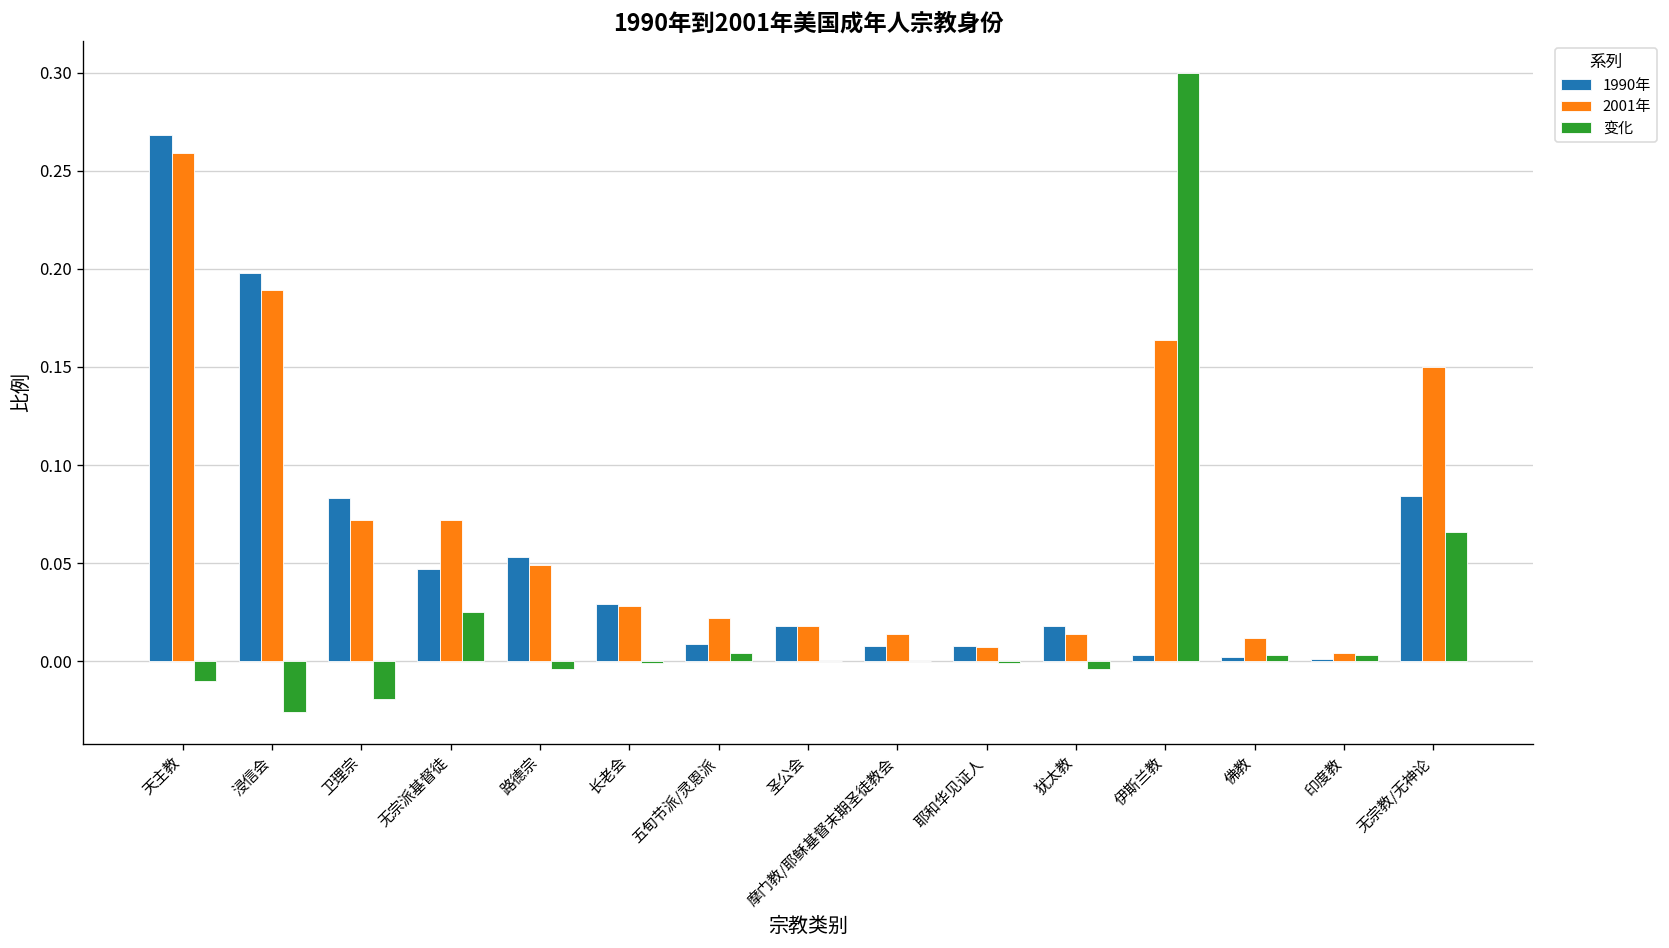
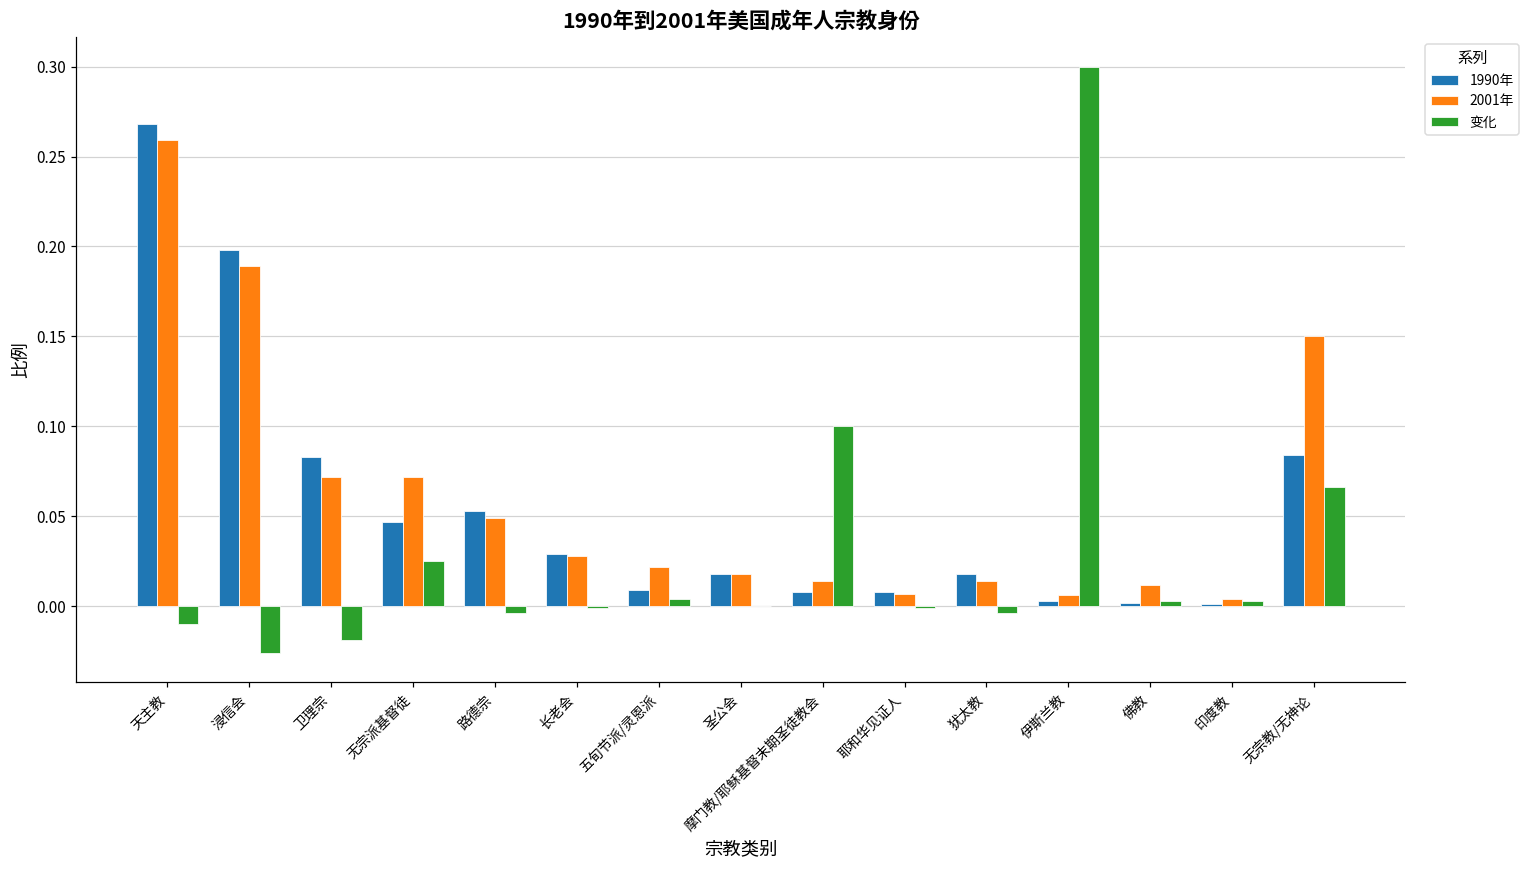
  {
    "1990年": {
      "天主教": 0.268,
      "浸信会": 0.198,
      "卫理宗": 0.083,
      "无宗派基督徒": 0.047,
      "路德宗": 0.053,
      "长老会": 0.029,
      "五旬节派/灵恩派": 0.009,
      "圣公会": 0.018,
      "摩门教/耶稣基督末期圣徒教会": 0.008,
      "耶和华见证人": 0.008,
      "犹太教": 0.018,
      "伊斯兰教": 0.003,
      "佛教": 0.002,
      "无宗教/无神论": 0.084
    },
    "2001年": {
      "天主教": 0.259,
      "浸信会": 0.189,
      "卫理宗": 0.072,
      "无宗派基督徒": 0.072,
      "路德宗": 0.049,
      "长老会": 0.028,
      "五旬节派/灵恩派": 0.022,
      "圣公会": 0.018,
      "摩门教/耶稣基督末期圣徒教会": 0.014,
      "耶和华见证人": 0.007,
      "犹太教": 0.014,
-     "伊斯兰教": 0.164,
+     "伊斯兰教": 0.006,
      "佛教": 0.012,
      "印度教": 0.004,
      "无宗教/无神论": 0.150
    },
    "变化": {
      "天主教": -0.010,
      "浸信会": -0.026,
      "卫理宗": -0.019,
      "无宗派基督徒": 0.025,
      "路德宗": -0.004,
      "五旬节派/灵恩派": 0.004,
      "圣公会": 0.0,
-     "摩门教/耶稣基督末期圣徒教会": 0.0,
+     "摩门教/耶稣基督末期圣徒教会": 0.1,
      "犹太教": -0.004,
      "伊斯兰教": 0.3,
      "佛教": 0.003,
      "印度教": 0.003,
      "无宗教/无神论": 0.066
    }
  }
